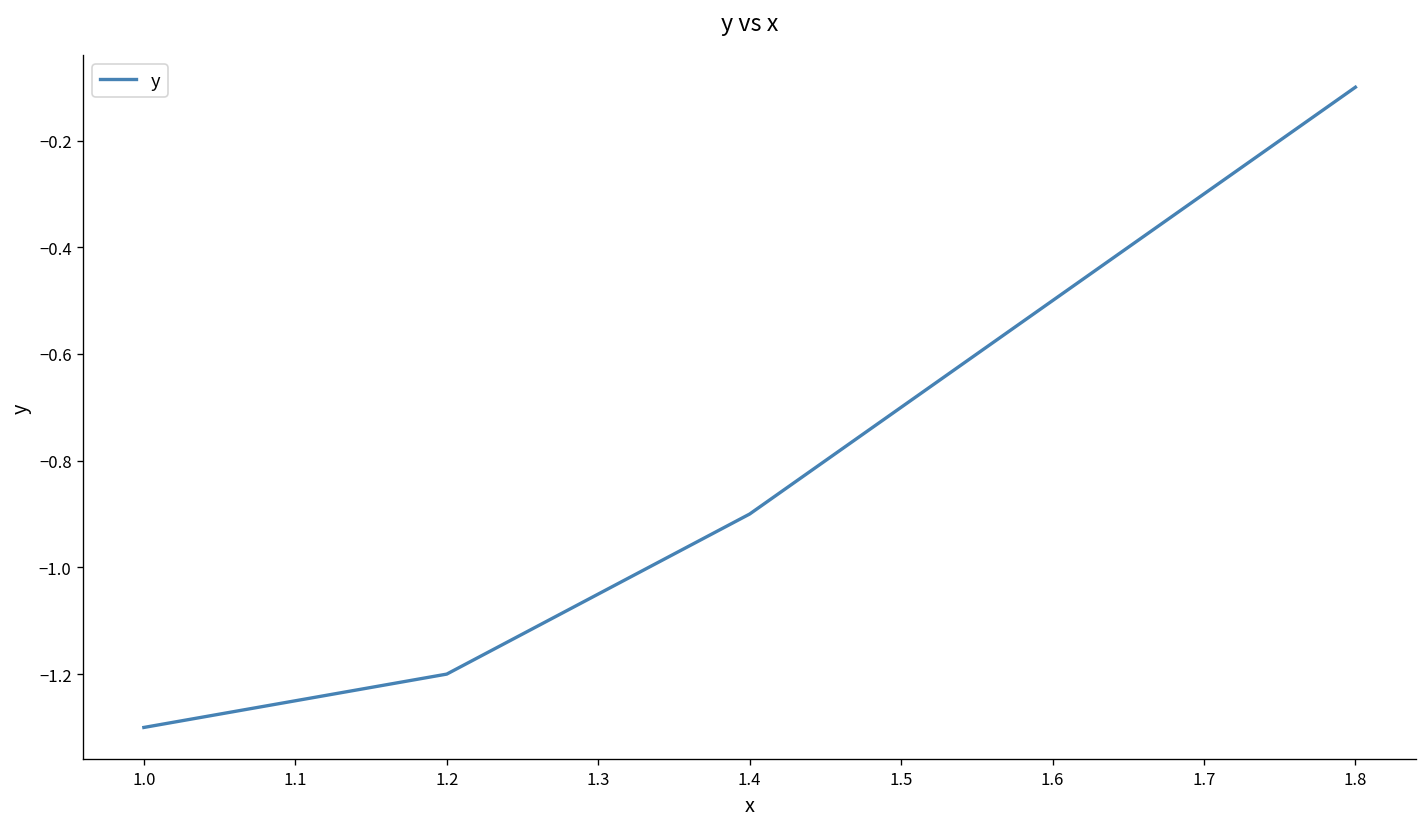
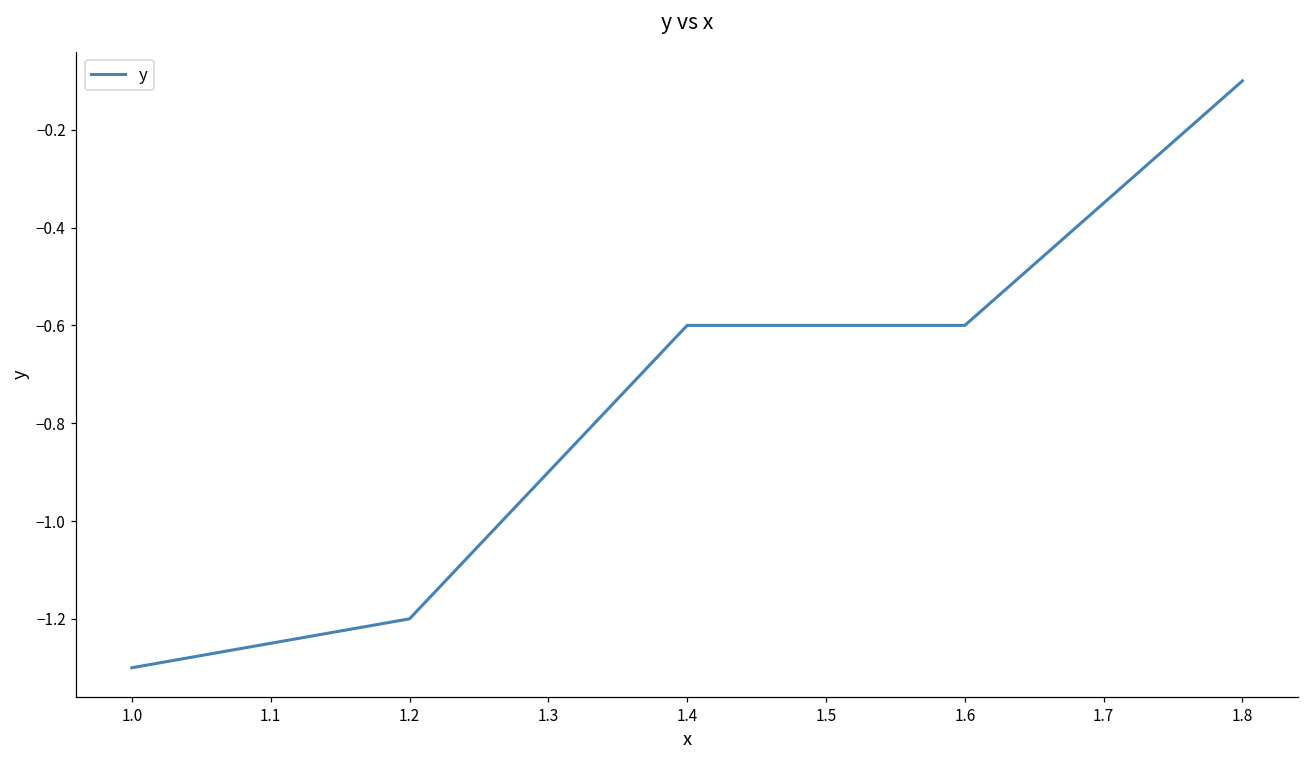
  {
    "1.0": -1.3,
    "1.2": -1.2,
-   "1.4": -0.9,
-   "1.6": -0.5,
+   "1.4": -0.6,
+   "1.6": -0.6,
    "1.8": -0.1
  }
